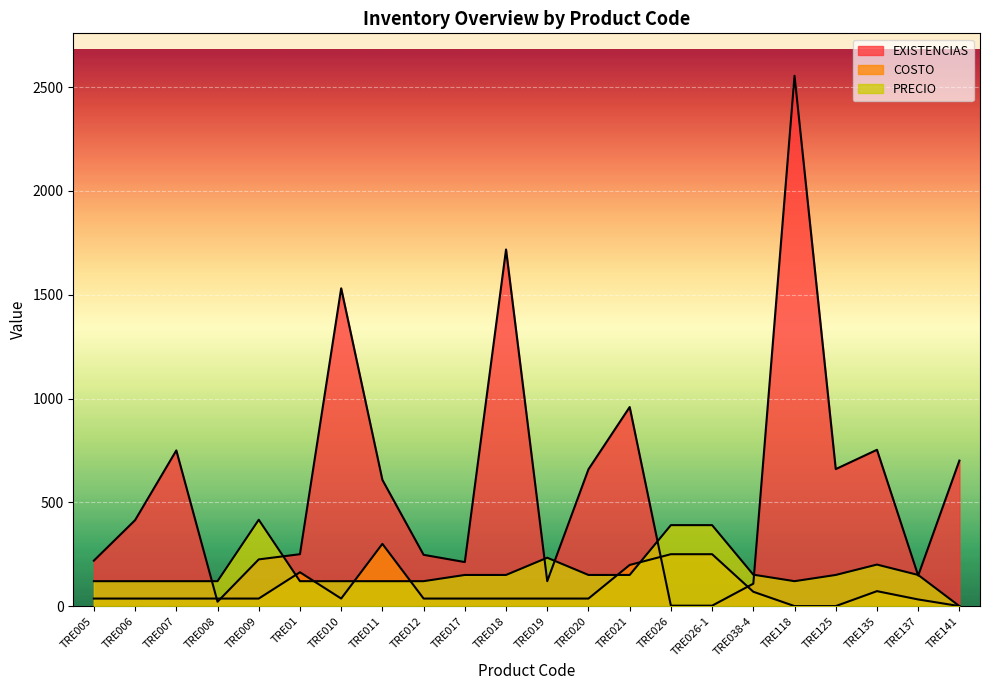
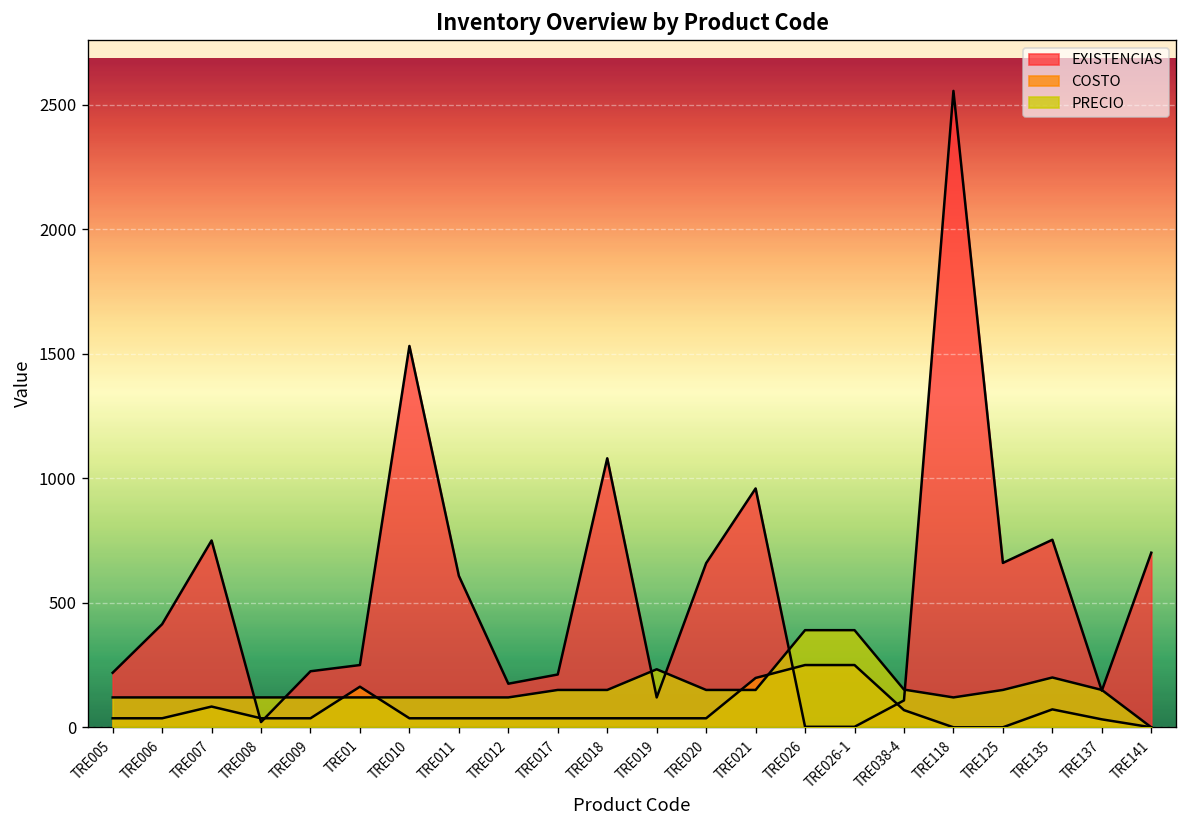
  {
    "EXISTENCIAS": {
      "TRE005": 220,
      "TRE006": 410,
      "TRE007": 750,
      "TRE008": 20,
      "TRE009": 230,
      "TRE01": 250,
      "TRE010": 1530,
      "TRE011": 610,
-     "TRE012": 250,
+     "TRE012": 180,
      "TRE017": 210,
-     "TRE018": 1720,
+     "TRE018": 1080,
      "TRE019": 120,
      "TRE020": 660,
      "TRE021": 960,
      "TRE026": 0,
      "TRE026-1": 0,
      "TRE038-4": 110,
      "TRE118": 2560,
      "TRE125": 660,
      "TRE135": 750,
      "TRE141": 700
    },
    "COSTO": {
      "TRE005": 40,
      "TRE006": 40,
-     "TRE007": 40,
+     "TRE007": 80,
      "TRE008": 40,
      "TRE009": 40,
      "TRE01": 160,
      "TRE010": 40,
-     "TRE011": 300,
+     "TRE011": 40,
      "TRE012": 40,
      "TRE017": 40,
      "TRE018": 40,
      "TRE019": 40,
      "TRE020": 40,
      "TRE021": 200,
      "TRE026": 250,
      "TRE026-1": 250,
      "TRE038-4": 70,
      "TRE118": 0,
      "TRE125": 0,
      "TRE135": 70,
      "TRE137": 30
    },
    "PRECIO": {
      "TRE005": 120,
      "TRE006": 120,
      "TRE007": 120,
      "TRE008": 120,
-     "TRE009": 420,
+     "TRE009": 120,
      "TRE01": 120,
      "TRE010": 120,
      "TRE011": 120,
      "TRE012": 120,
      "TRE017": 150,
      "TRE018": 150,
      "TRE019": 230,
      "TRE020": 150,
      "TRE021": 150,
      "TRE026": 390,
      "TRE026-1": 390,
      "TRE038-4": 150,
      "TRE118": 120,
      "TRE125": 150,
      "TRE135": 200
    }
  }
